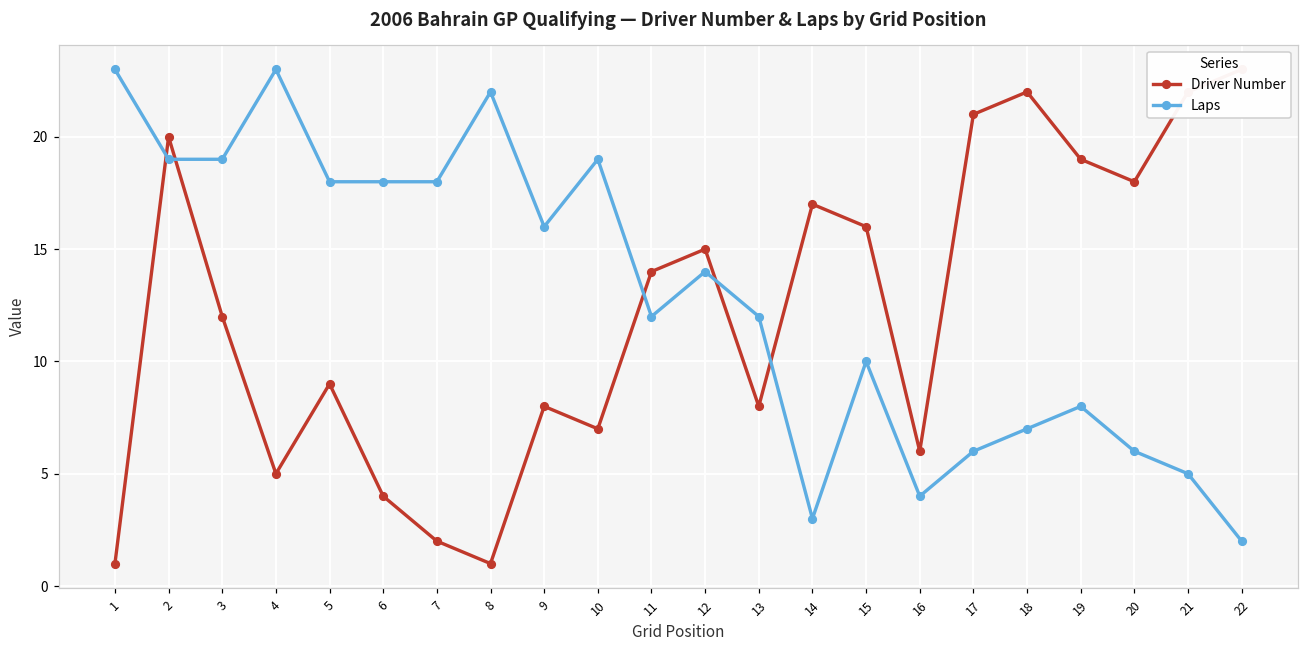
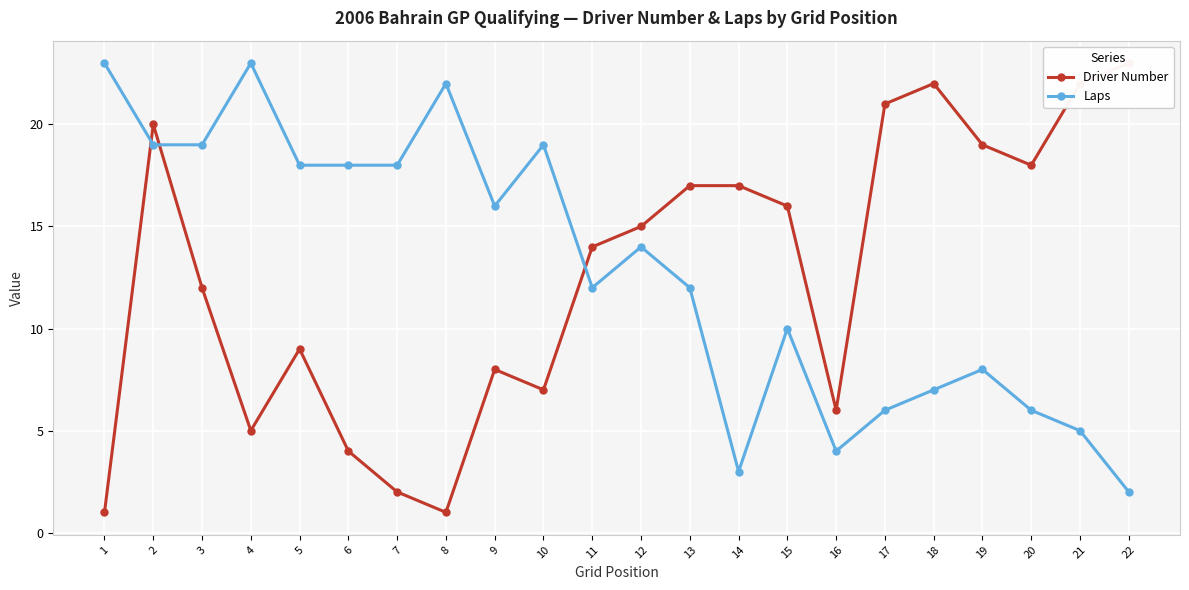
  {
    "Driver Number": {
      "1": 1,
      "2": 20,
      "3": 12,
      "4": 5,
      "5": 9,
      "6": 4,
      "7": 2,
      "8": 1,
      "9": 8,
      "10": 7,
      "11": 14,
      "12": 15,
-     "13": 8,
+     "13": 17,
      "14": 17,
      "15": 16,
      "16": 6,
      "17": 21,
      "18": 22,
      "19": 19,
      "20": 18
    },
    "Laps": {
      "1": 23,
      "2": 19,
      "3": 19,
      "4": 23,
      "5": 18,
      "6": 18,
      "7": 18,
      "8": 22,
      "9": 16,
      "10": 19,
      "11": 12,
      "12": 14,
      "13": 12,
      "14": 3,
      "15": 10,
      "16": 4,
      "17": 6,
      "18": 7,
      "19": 8,
      "20": 6,
      "21": 5,
      "22": 2
    }
  }
